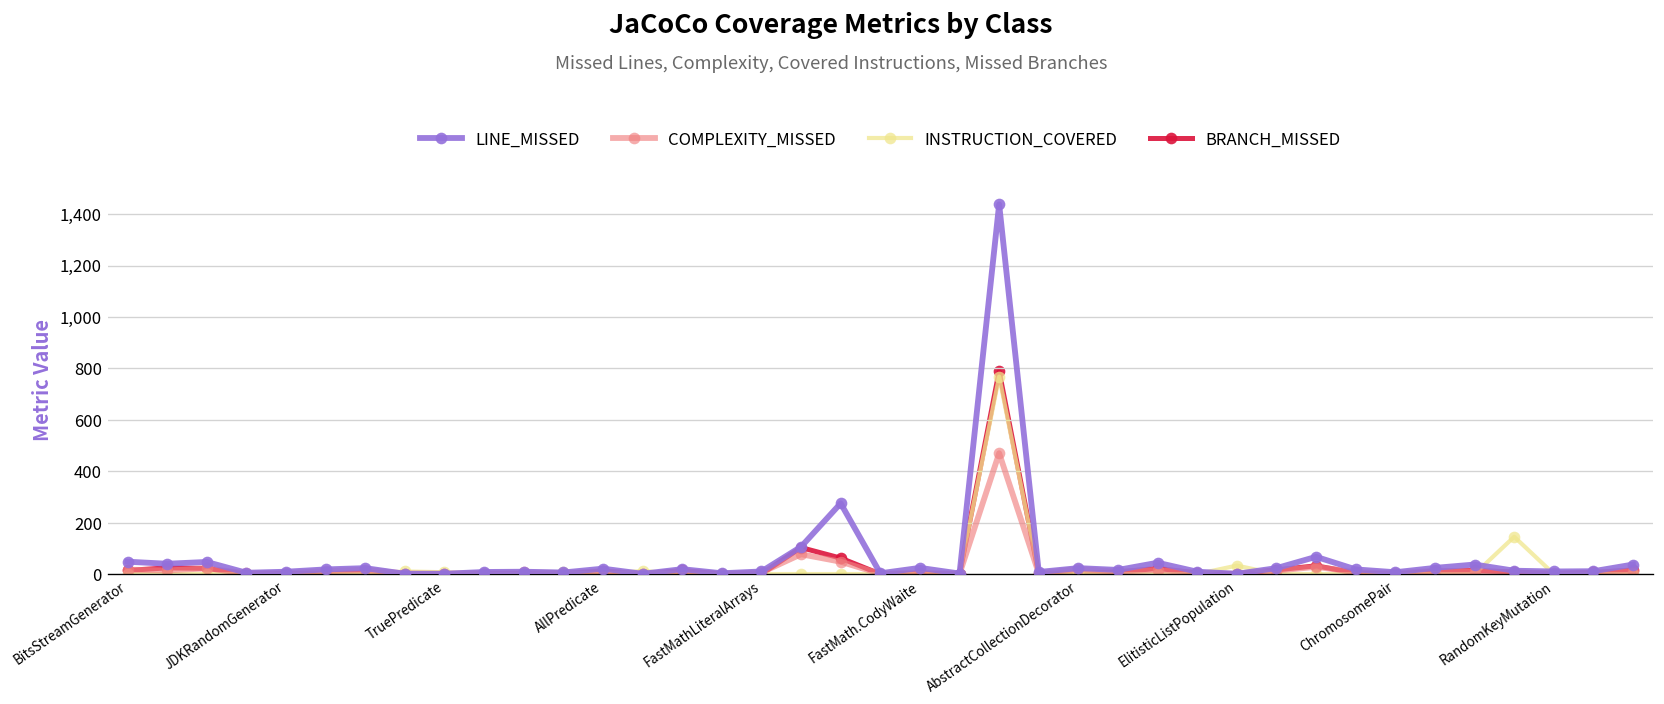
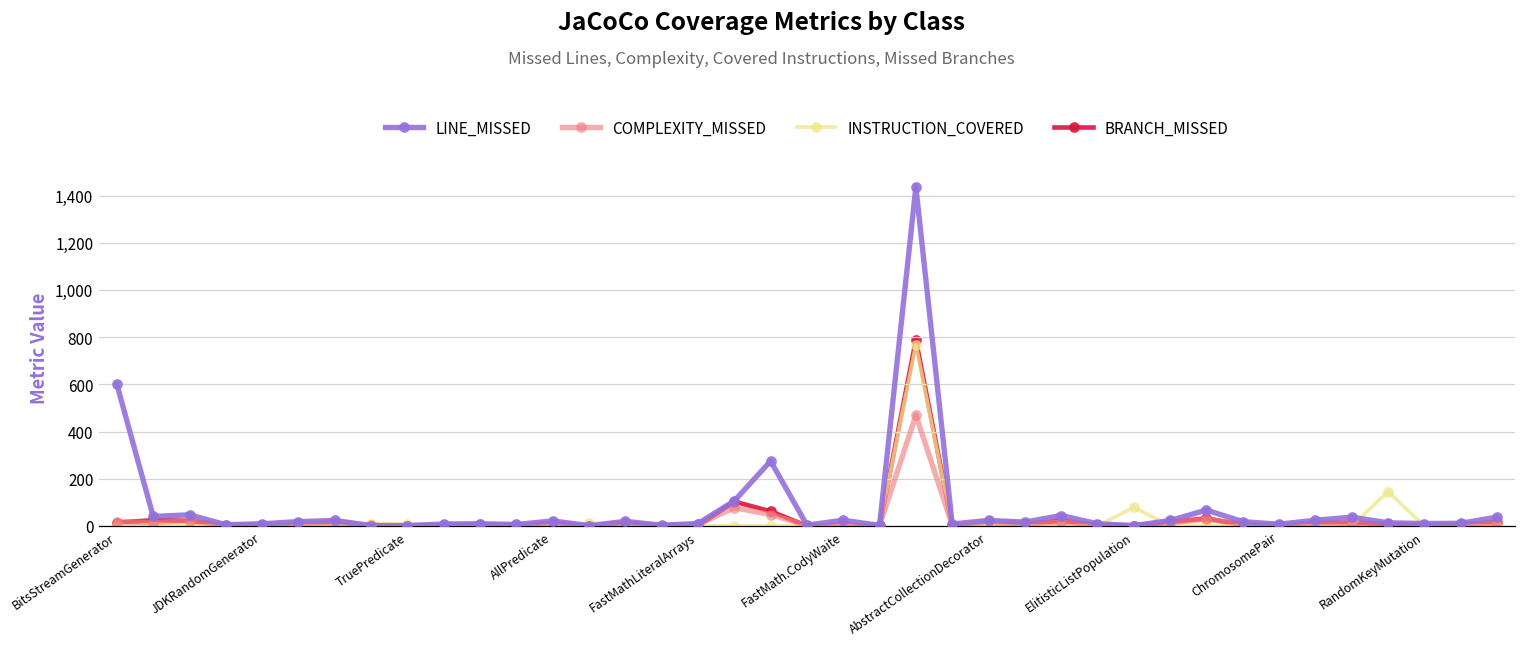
  {
    "LINE_MISSED": {
-     "BitsStreamGenerator": 50,
+     "BitsStreamGenerator": 600,
      "FastMath.CodyWaite": 20
    },
    "INSTRUCTION_COVERED": {
      "BitsStreamGenerator": 0,
-     "ElitisticListPopulation": 30
+     "ElitisticListPopulation": 80
    }
  }
